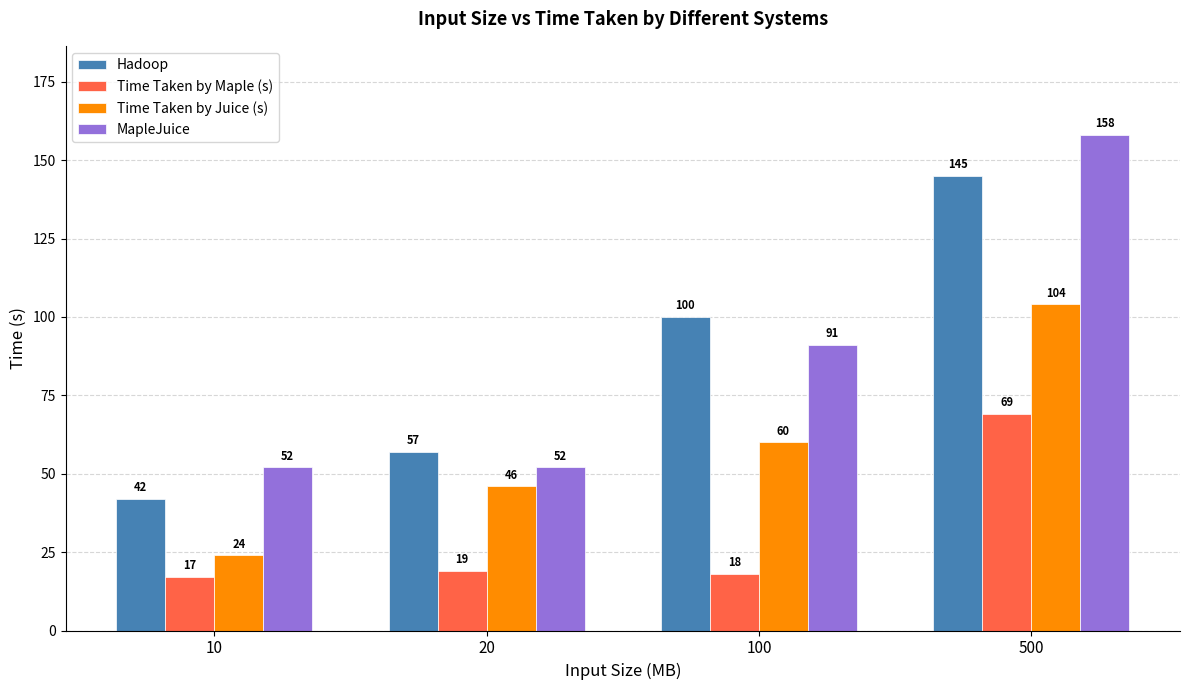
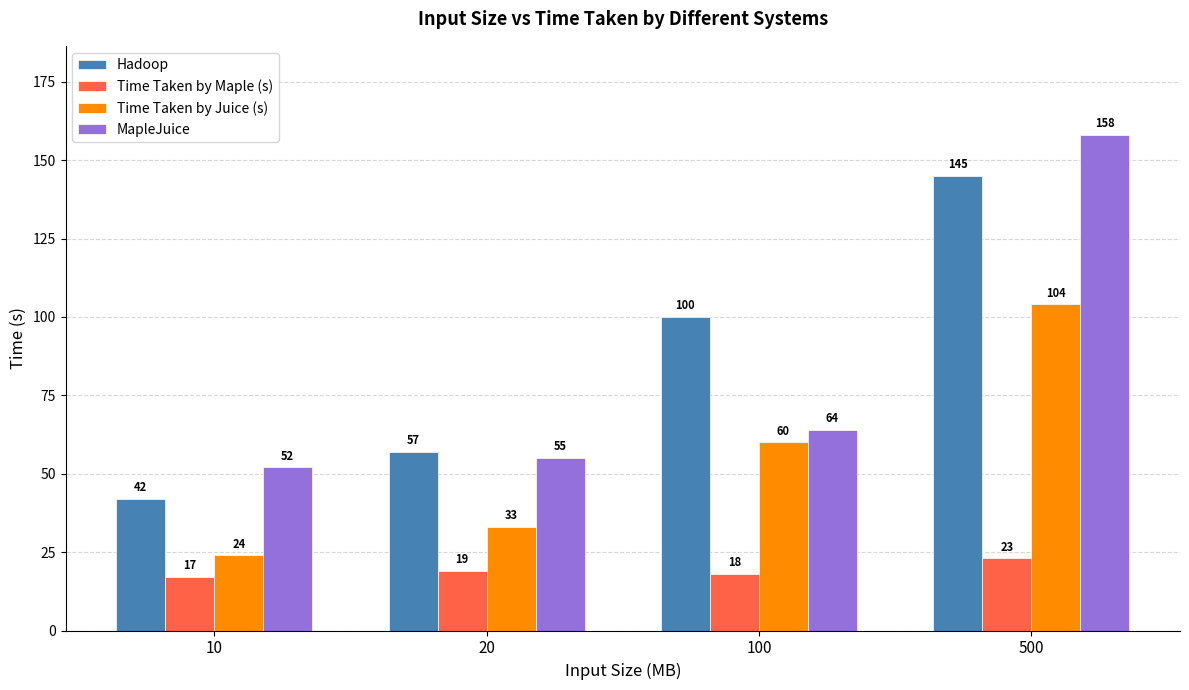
  {
    "Hadoop": {
      "10": 42,
      "20": 57,
      "100": 100,
      "500": 145
    },
    "Time Taken by Maple (s)": {
      "10": 17,
      "20": 19,
      "100": 18,
-     "500": 69
+     "500": 23
    },
    "Time Taken by Juice (s)": {
      "10": 24,
-     "20": 46,
+     "20": 33,
      "100": 60,
      "500": 104
    },
    "MapleJuice": {
      "10": 52,
-     "20": 52,
-     "100": 91,
+     "20": 55,
+     "100": 64,
      "500": 158
    }
  }
